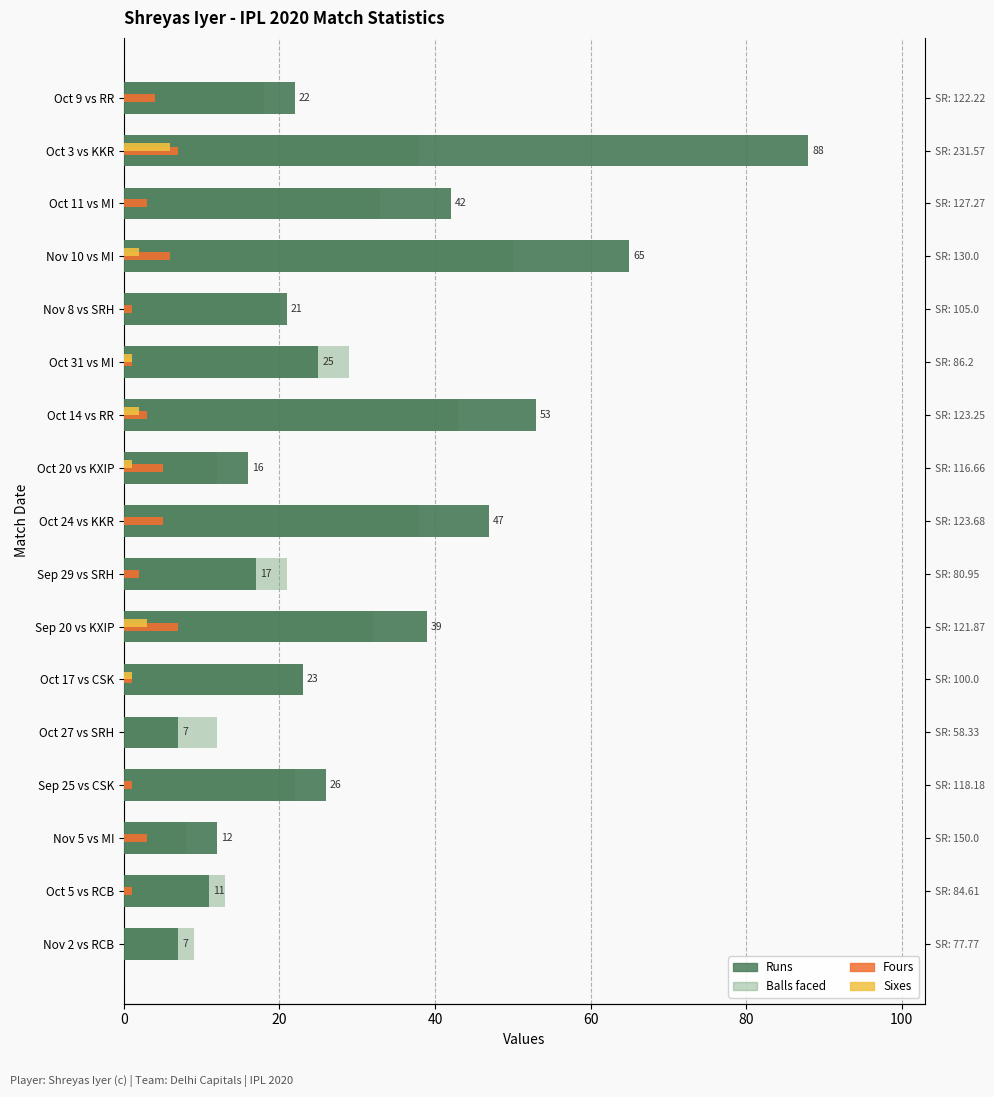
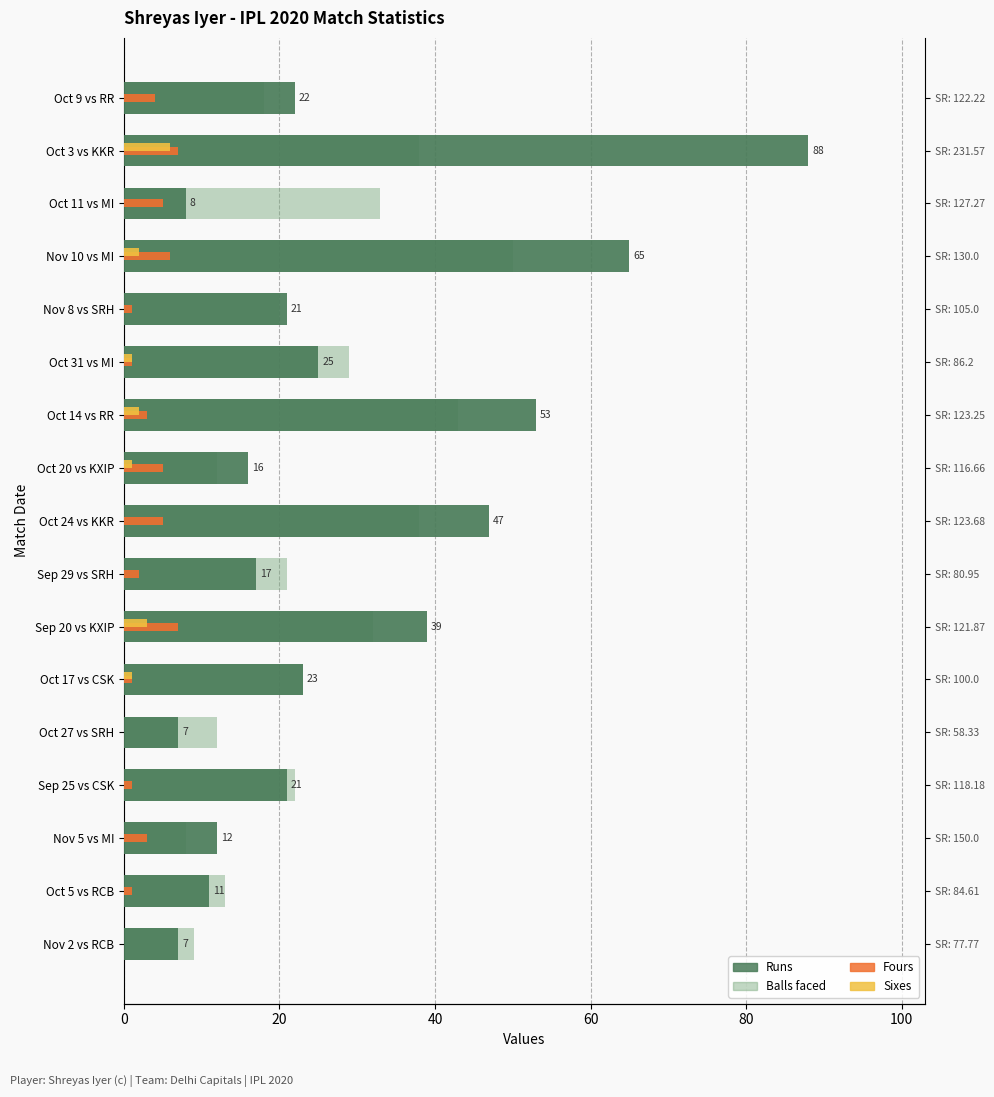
  {
    "Runs": {
      "Oct 9 vs RR": 22,
      "Oct 3 vs KKR": 88,
-     "Oct 11 vs MI": 42,
+     "Oct 11 vs MI": 8,
      "Nov 10 vs MI": 65,
      "Nov 8 vs SRH": 21,
      "Oct 14 vs RR": 53,
      "Oct 20 vs KXIP": 16,
      "Oct 24 vs KKR": 47,
      "Sep 20 vs KXIP": 39,
      "Oct 17 vs CSK": 23,
-     "Sep 25 vs CSK": 26,
+     "Sep 25 vs CSK": 21,
      "Nov 5 vs MI": 12
    },
    "Fours": {
-     "Oct 11 vs MI": 3,
+     "Oct 11 vs MI": 5,
      "Oct 27 vs SRH": 0,
      "Nov 2 vs RCB": 0
    }
  }
